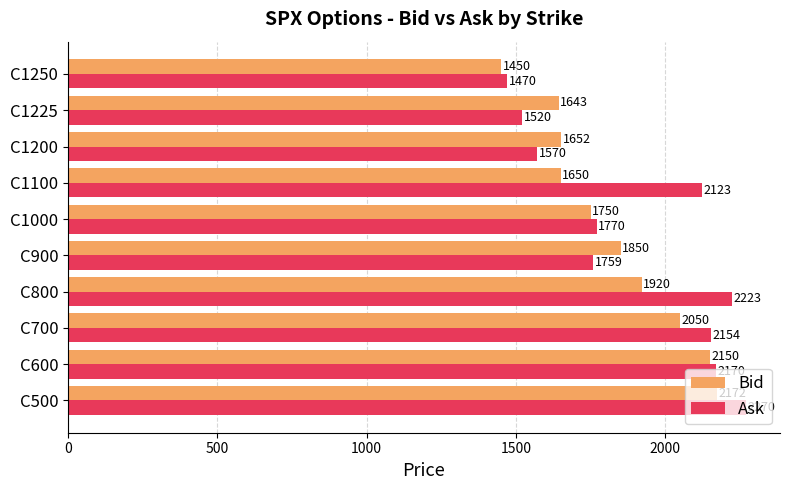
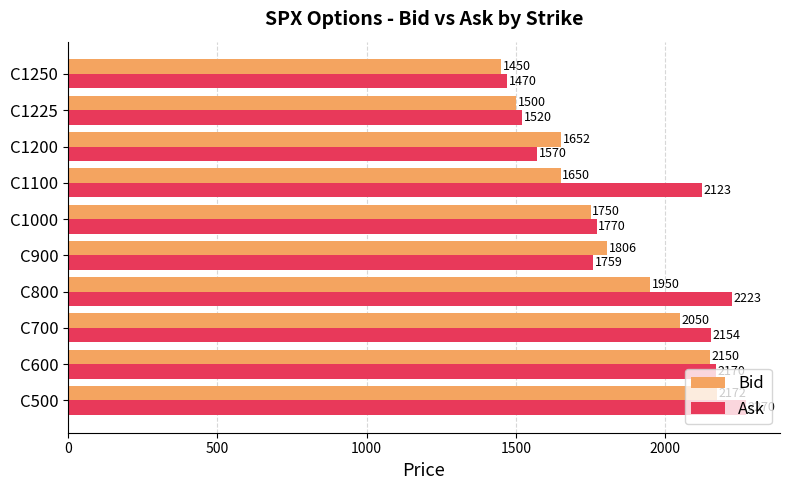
  {
    "Bid": {
      "C1250": 1450,
-     "C1225": 1643,
+     "C1225": 1500,
      "C1200": 1652,
      "C1100": 1650,
      "C1000": 1750,
-     "C900": 1850,
-     "C800": 1920,
+     "C900": 1806,
+     "C800": 1950,
      "C700": 2050,
      "C600": 2150
    },
    "Ask": {
      "C1250": 1470,
      "C1225": 1520,
      "C1200": 1570,
      "C1100": 2123,
      "C1000": 1770,
      "C900": 1759,
      "C800": 2223,
      "C700": 2154
    }
  }
